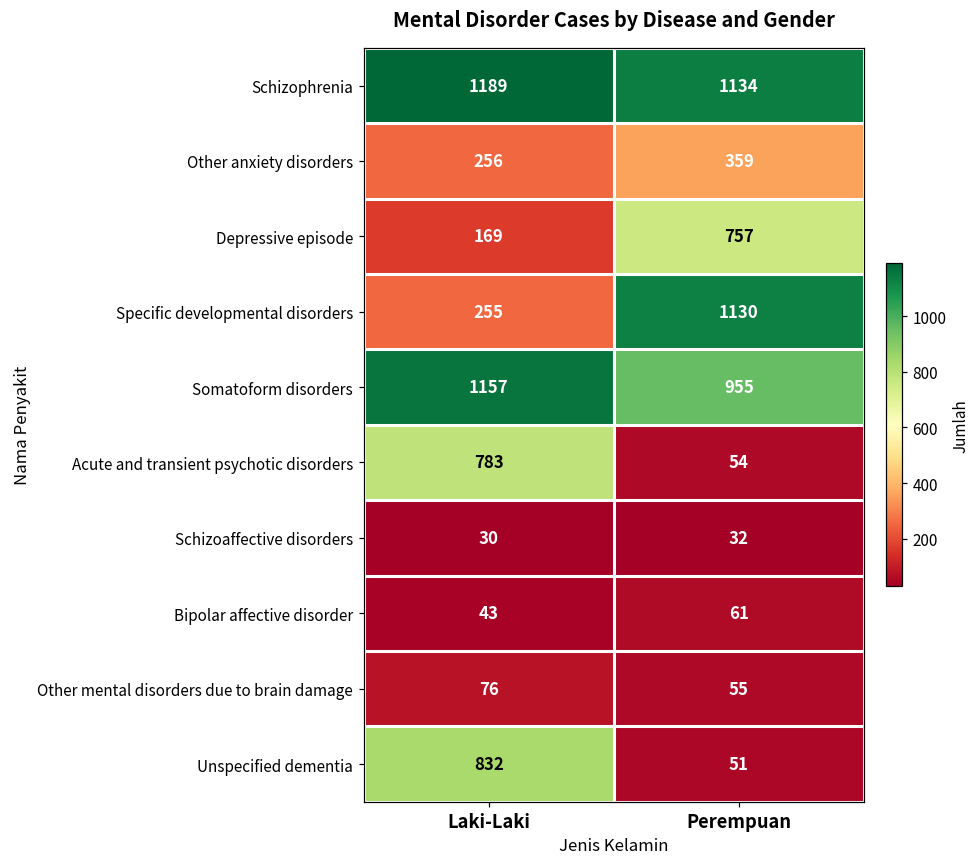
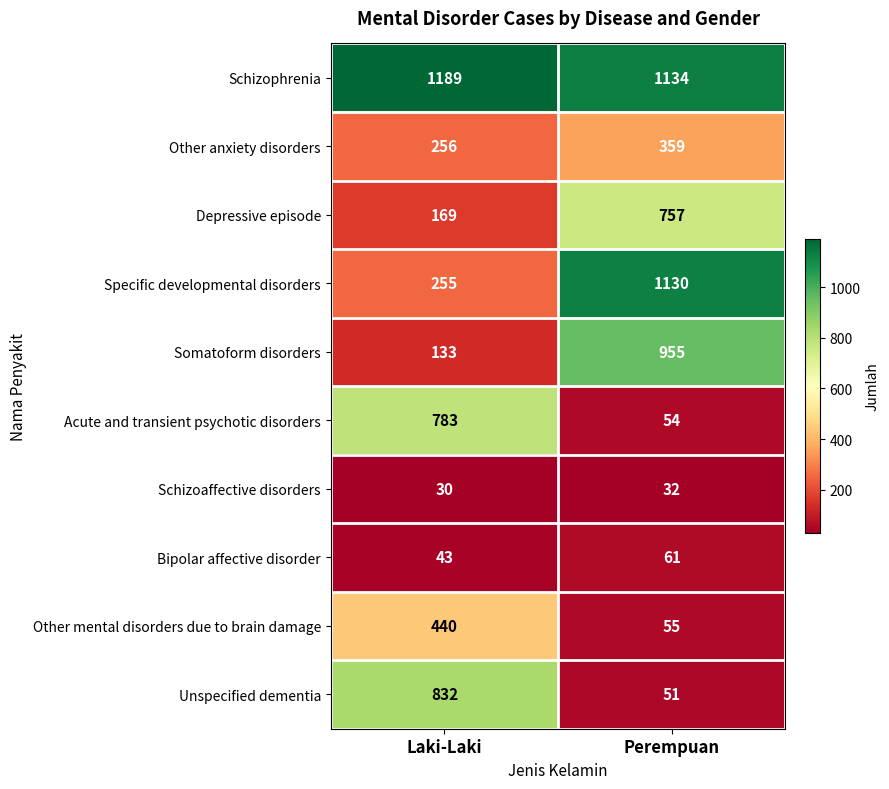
  {
    "Schizophrenia": {
      "Laki-Laki": 1189,
      "Perempuan": 1134
    },
    "Other anxiety disorders": {
      "Laki-Laki": 256,
      "Perempuan": 359
    },
    "Depressive episode": {
      "Laki-Laki": 169,
      "Perempuan": 757
    },
    "Specific developmental disorders": {
      "Laki-Laki": 255,
      "Perempuan": 1130
    },
    "Somatoform disorders": {
-     "Laki-Laki": 1157,
+     "Laki-Laki": 133,
      "Perempuan": 955
    },
    "Acute and transient psychotic disorders": {
      "Laki-Laki": 783,
      "Perempuan": 54
    },
    "Schizoaffective disorders": {
      "Laki-Laki": 30,
      "Perempuan": 32
    },
    "Bipolar affective disorder": {
      "Laki-Laki": 43,
      "Perempuan": 61
    },
    "Other mental disorders due to brain damage": {
-     "Laki-Laki": 76,
+     "Laki-Laki": 440,
      "Perempuan": 55
    },
    "Unspecified dementia": {
      "Laki-Laki": 832,
      "Perempuan": 51
    }
  }
